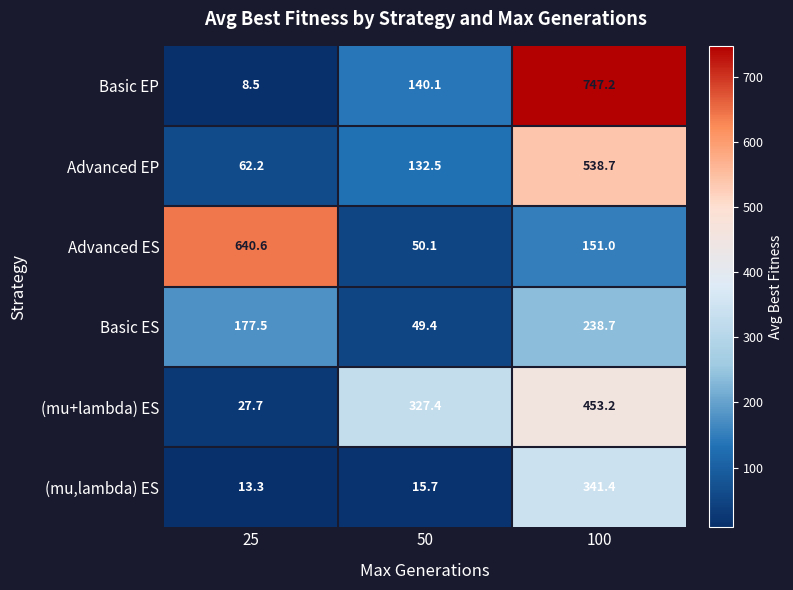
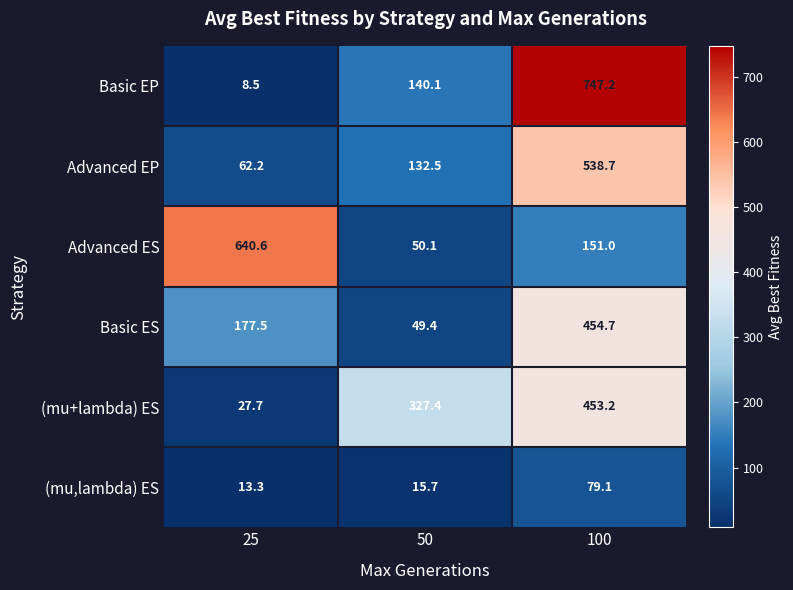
  {
    "Basic EP": {
      "25": 8.5,
      "50": 140.1,
      "100": 747.2
    },
    "Advanced EP": {
      "25": 62.2,
      "50": 132.5,
      "100": 538.7
    },
    "Advanced ES": {
      "25": 640.6,
      "50": 50.1,
      "100": 151.0
    },
    "Basic ES": {
      "25": 177.5,
      "50": 49.4,
-     "100": 238.7
+     "100": 454.7
    },
    "(mu+lambda) ES": {
      "25": 27.7,
      "50": 327.4,
      "100": 453.2
    },
    "(mu,lambda) ES": {
      "25": 13.3,
      "50": 15.7,
-     "100": 341.4
+     "100": 79.1
    }
  }
